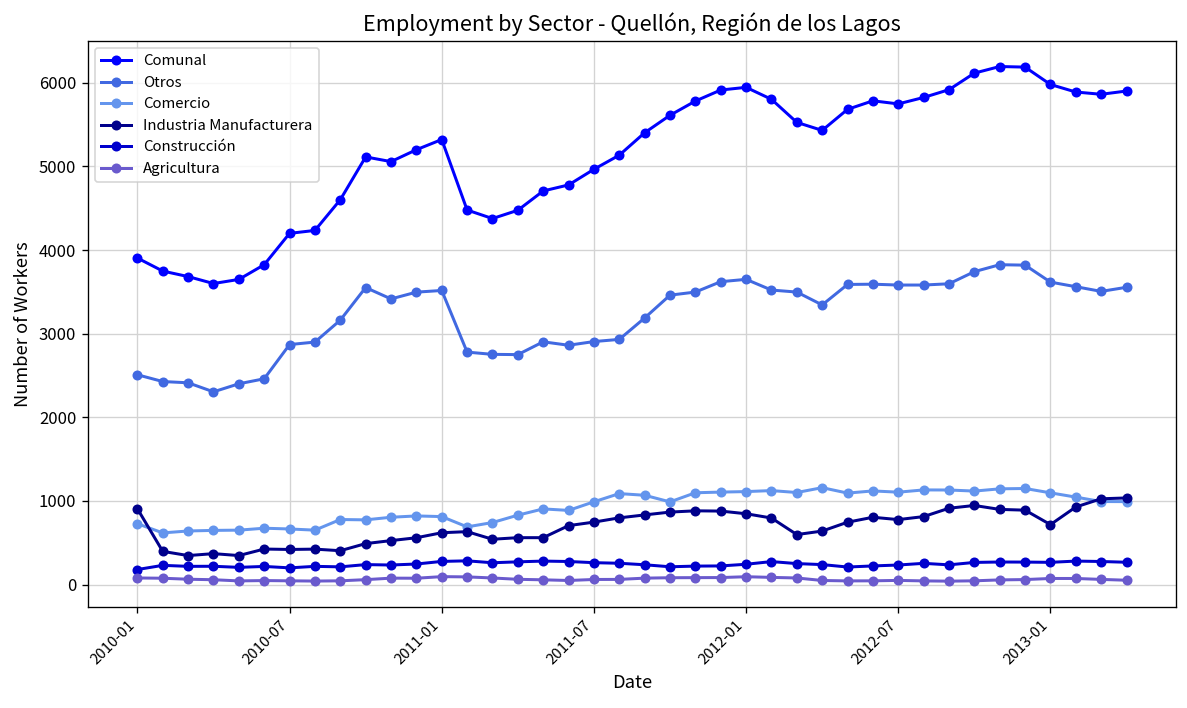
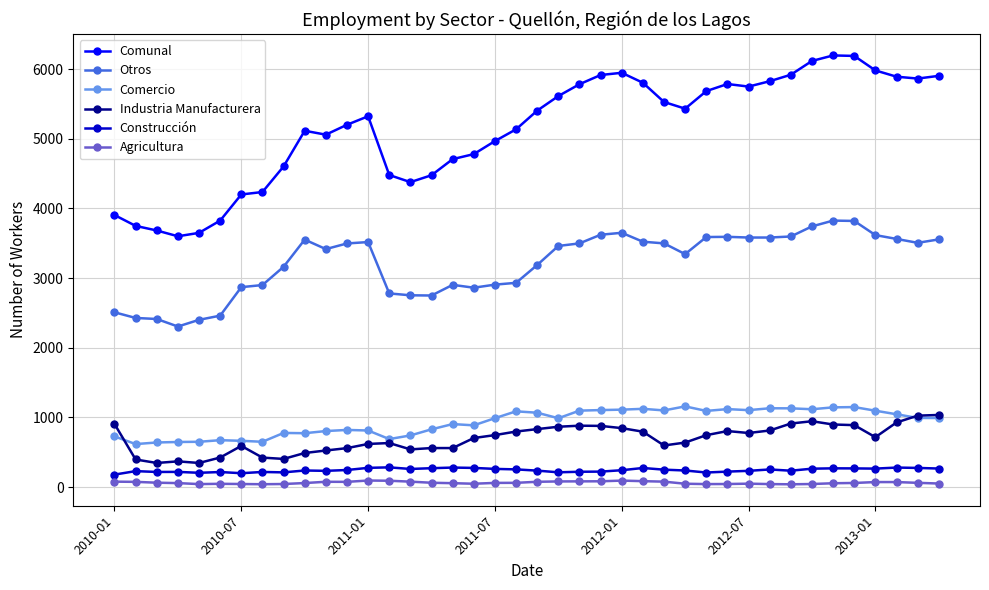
  {
    "Industria Manufacturera": {
      "2010-01": 900,
-     "2010-07": 400,
+     "2010-07": 600,
      "2011-01": 600,
      "2011-07": 700,
      "2012-01": 800,
      "2012-07": 800,
      "2013-01": 700
    }
  }
